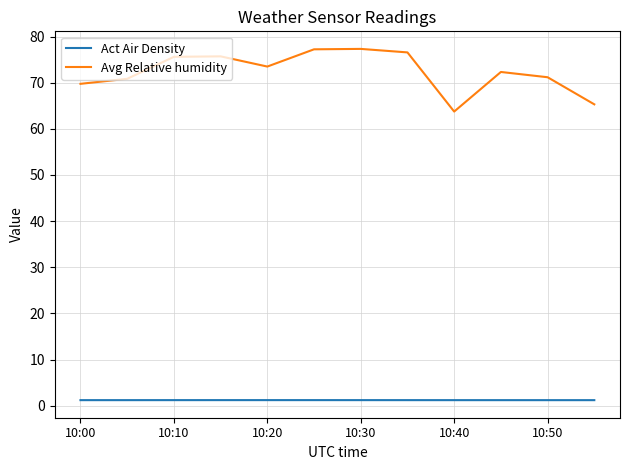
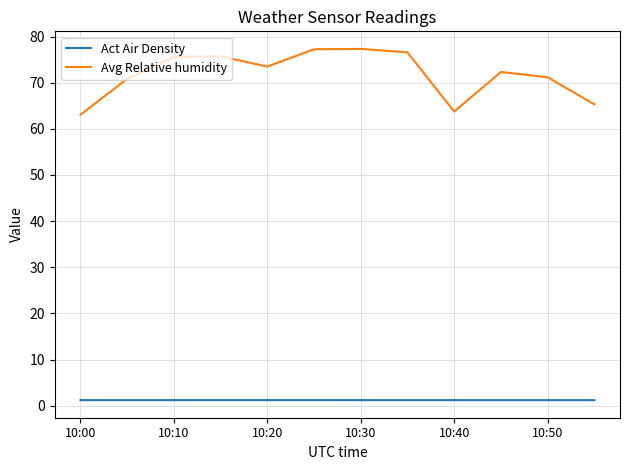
  {
    "Act Air Density": {
      "10:00": 1,
      "10:10": 1,
      "10:20": 1,
      "10:30": 1,
      "10:40": 1,
      "10:50": 1
    },
    "Avg Relative humidity": {
-     "10:00": 70,
+     "10:00": 63,
      "10:20": 73,
      "10:30": 77,
      "10:40": 64,
      "10:50": 71
    }
  }
